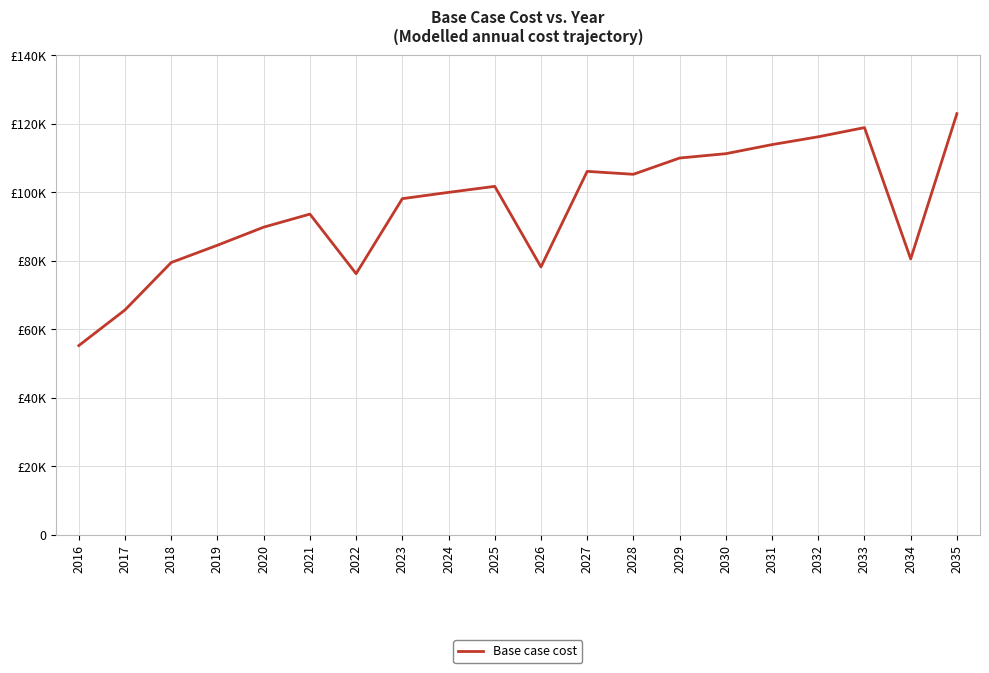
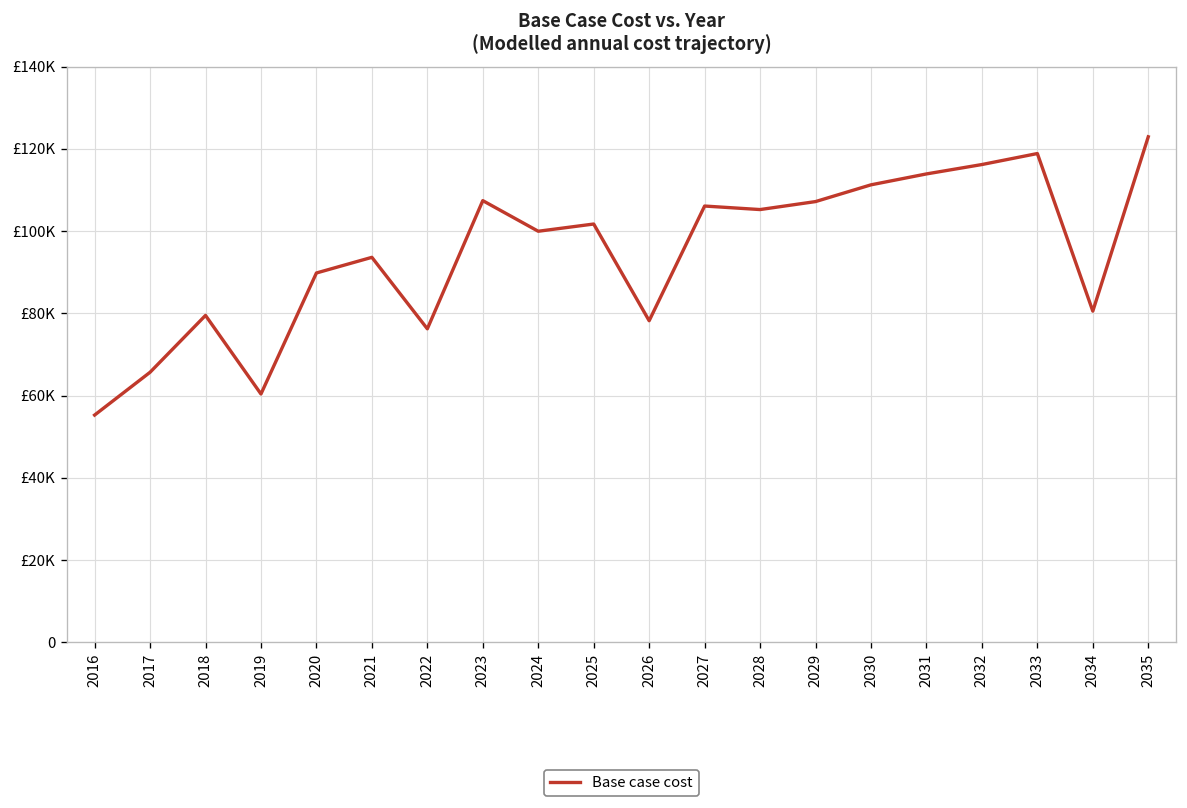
  {
    "2016": "£55000",
    "2017": "£66000",
    "2018": "£79000",
-   "2019": "£85000",
+   "2019": "£60000",
    "2020": "£90000",
    "2021": "£94000",
    "2022": "£76000",
-   "2023": "£98000",
+   "2023": "£107000",
    "2024": "£100000",
    "2025": "£102000",
    "2026": "£78000",
    "2027": "£106000",
    "2028": "£105000",
-   "2029": "£110000",
+   "2029": "£107000",
    "2030": "£111000",
    "2031": "£114000",
    "2032": "£116000",
    "2033": "£119000",
    "2034": "£81000",
    "2035": "£123000"
  }
